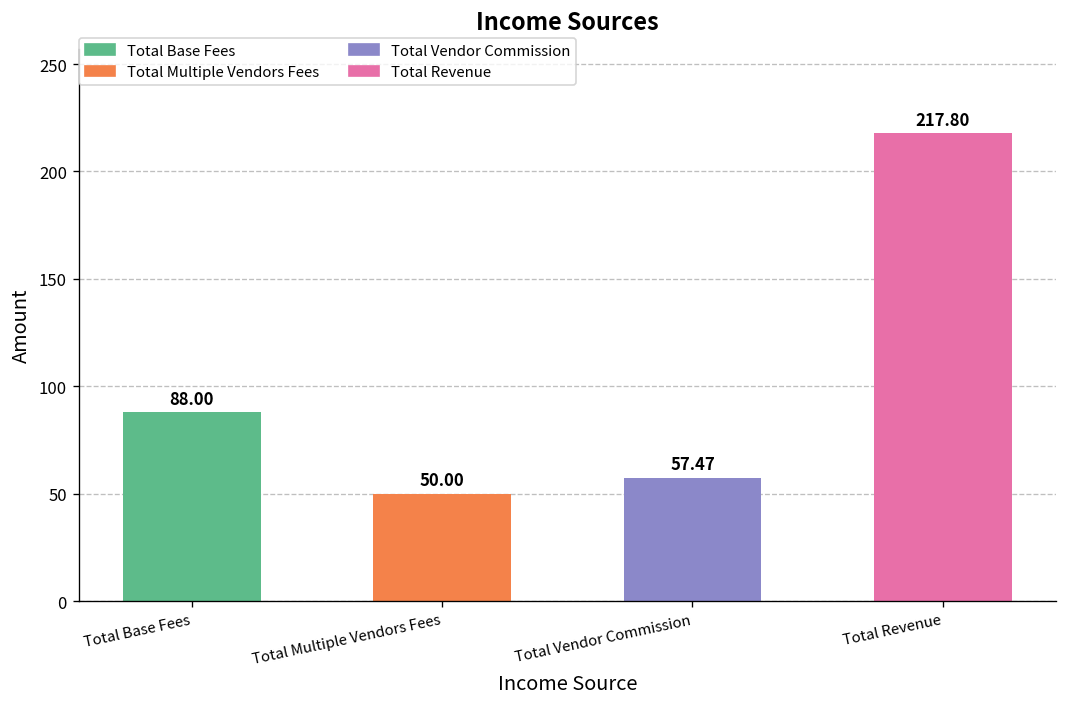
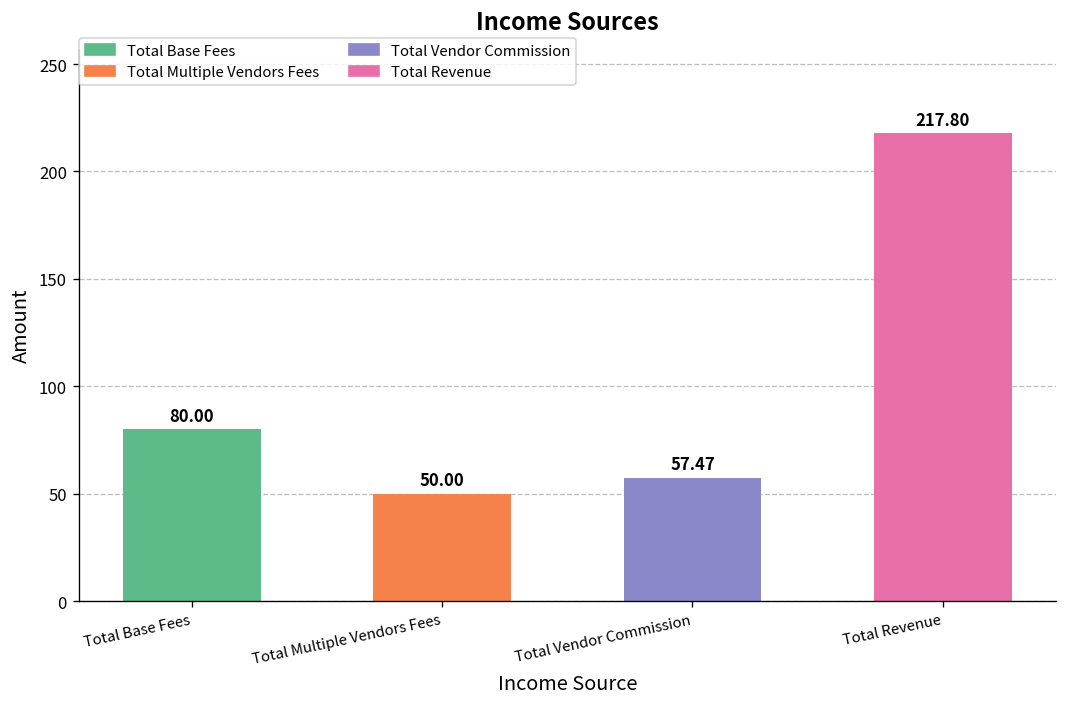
  {
-   "Total Base Fees": 88.00,
+   "Total Base Fees": 80.00,
    "Total Multiple Vendors Fees": 50.00,
    "Total Vendor Commission": 57.47,
    "Total Revenue": 217.80
  }
